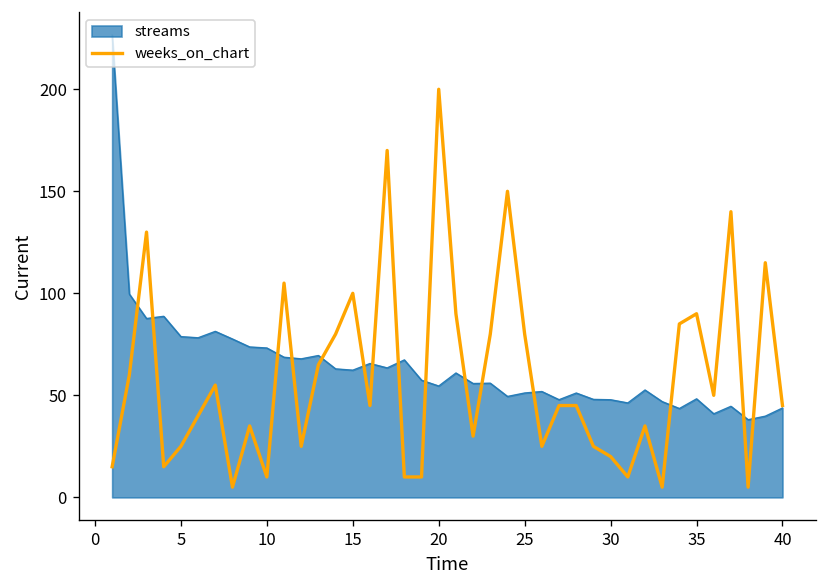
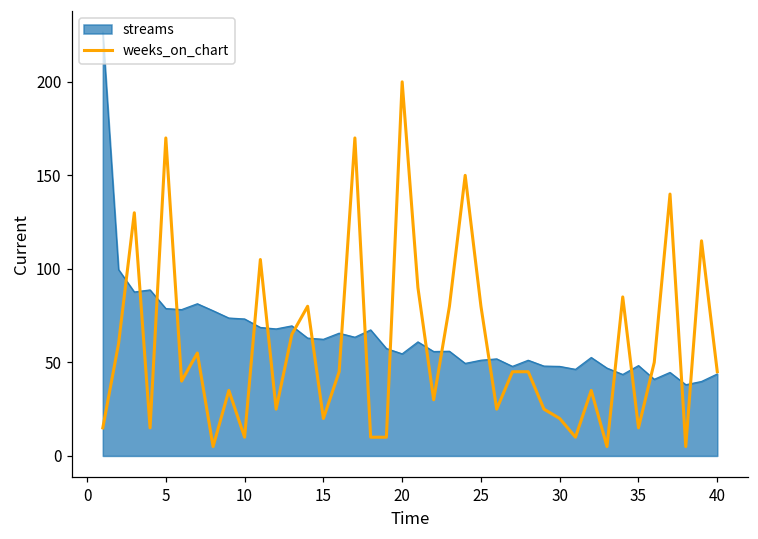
  {
    "streams": {
      "5": 79,
      "10": 73,
      "15": 62,
      "20": 55,
      "25": 51,
      "30": 48,
      "35": 48
    },
    "weeks_on_chart": {
-     "5": 25,
+     "5": 170,
      "10": 10,
-     "15": 100,
+     "15": 20,
      "20": 200,
      "25": 80,
      "30": 20,
-     "35": 90
+     "35": 15
    }
  }
